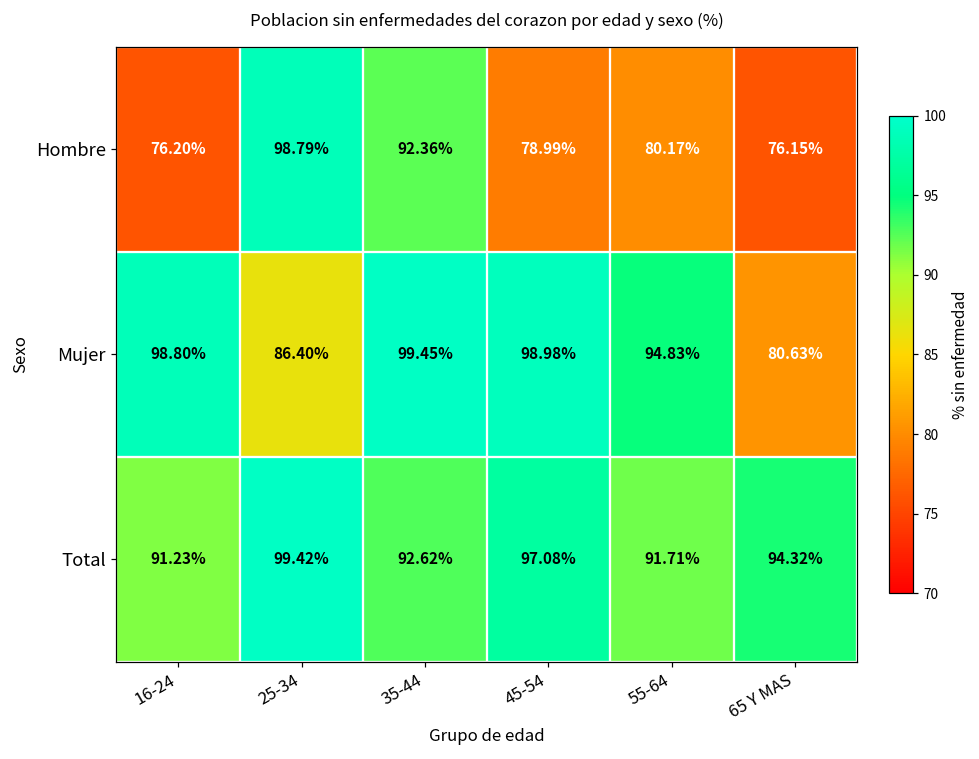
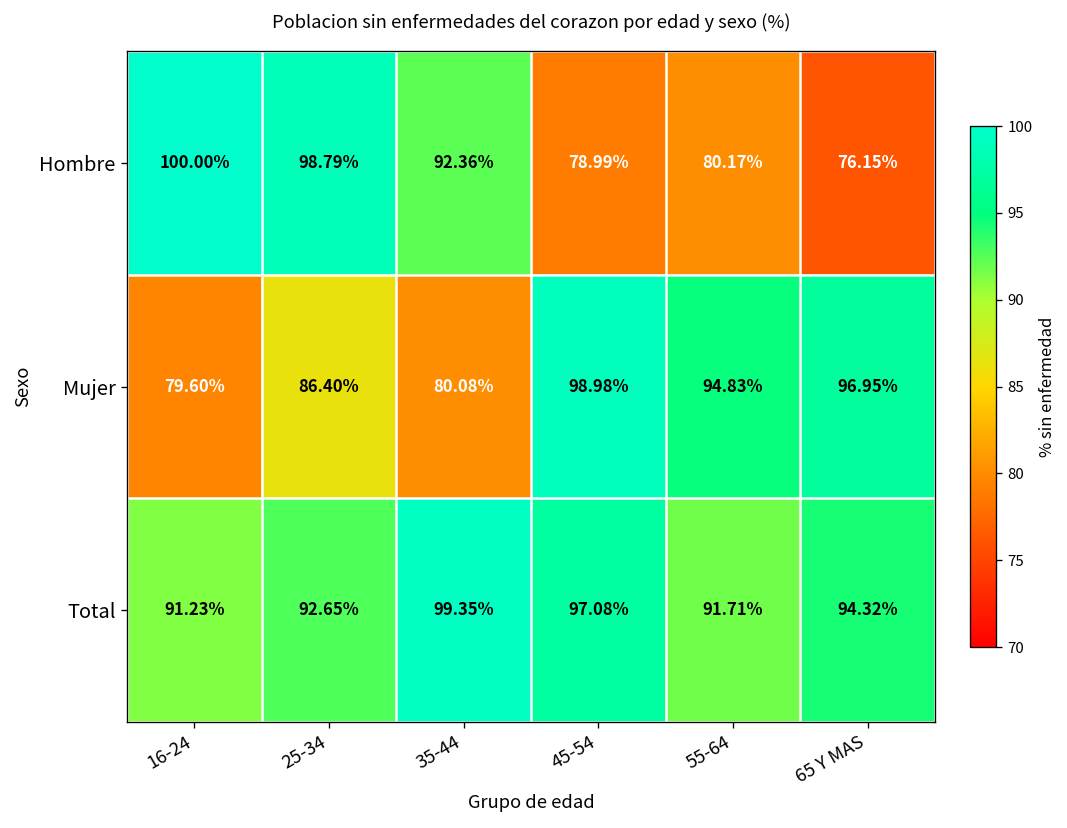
  {
    "Hombre": {
-     "16-24": "76.20%",
+     "16-24": "100.00%",
      "25-34": "98.79%",
      "35-44": "92.36%",
      "45-54": "78.99%",
      "55-64": "80.17%",
      "65 Y MAS": "76.15%"
    },
    "Mujer": {
-     "16-24": "98.80%",
+     "16-24": "79.60%",
      "25-34": "86.40%",
-     "35-44": "99.45%",
+     "35-44": "80.08%",
      "45-54": "98.98%",
      "55-64": "94.83%",
-     "65 Y MAS": "80.63%"
+     "65 Y MAS": "96.95%"
    },
    "Total": {
      "16-24": "91.23%",
-     "25-34": "99.42%",
-     "35-44": "92.62%",
+     "25-34": "92.65%",
+     "35-44": "99.35%",
      "45-54": "97.08%",
      "55-64": "91.71%",
      "65 Y MAS": "94.32%"
    }
  }
